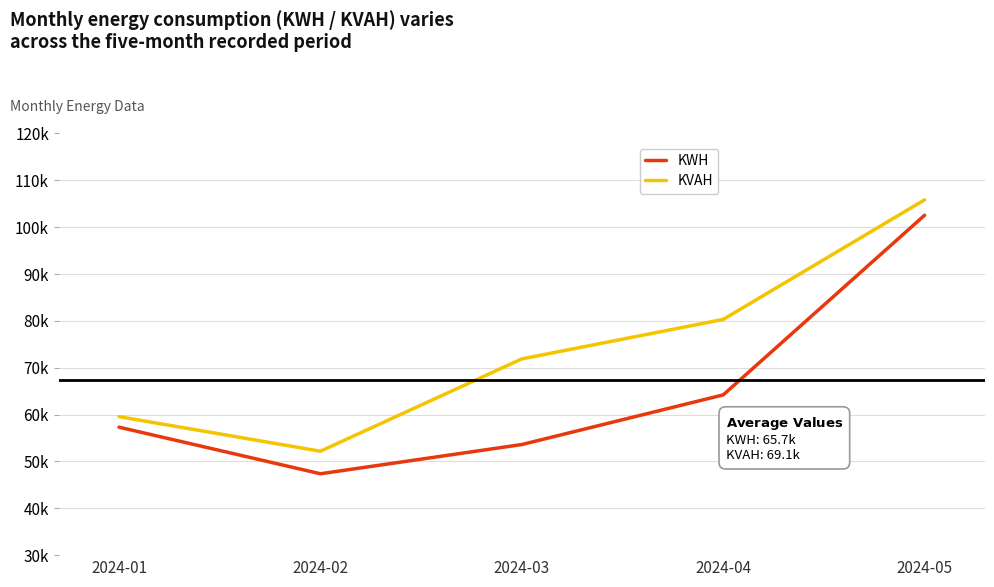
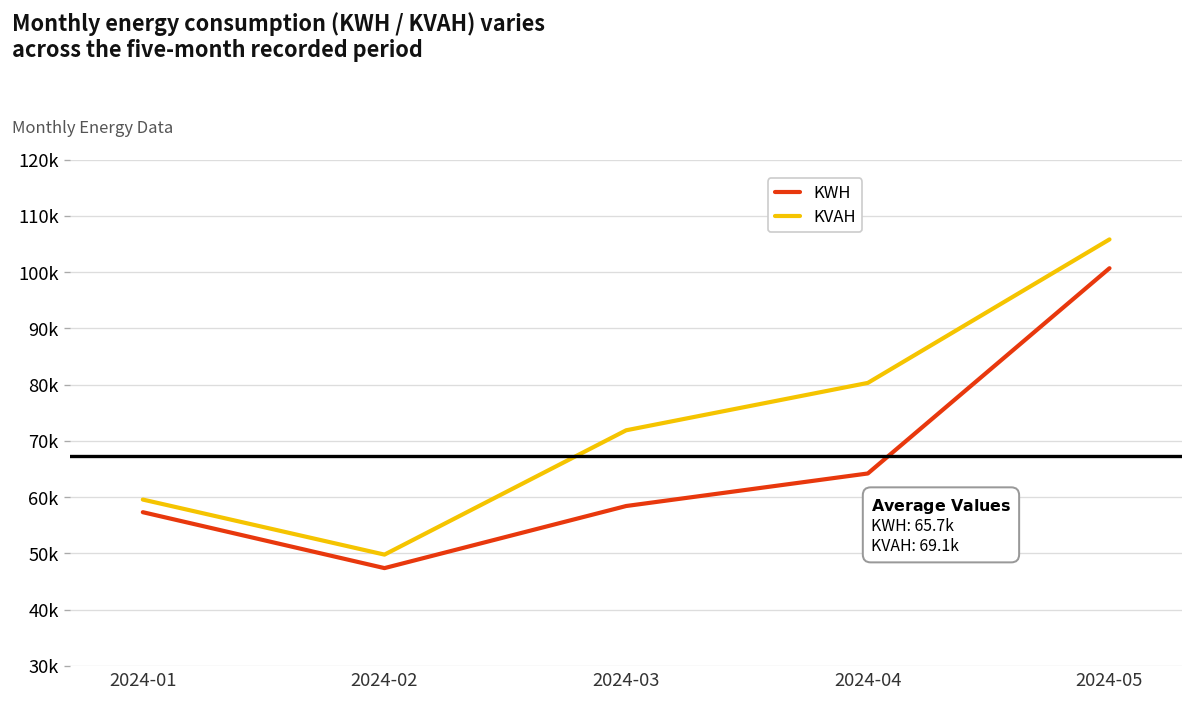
  {
    "KWH": {
      "2024-01": 57000,
      "2024-02": 47000,
-     "2024-03": 54000,
+     "2024-03": 58000,
      "2024-04": 64000,
-     "2024-05": 103000
+     "2024-05": 101000
    },
    "KVAH": {
      "2024-01": 60000,
-     "2024-02": 52000,
+     "2024-02": 50000,
      "2024-03": 72000,
      "2024-04": 80000,
      "2024-05": 106000
    }
  }
